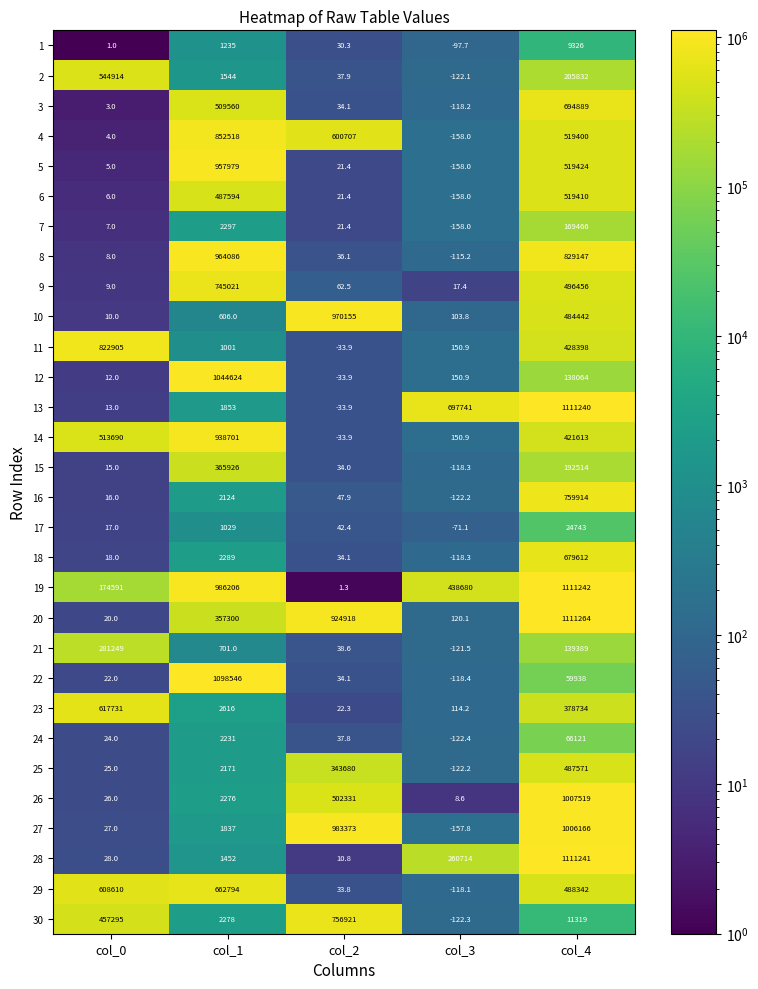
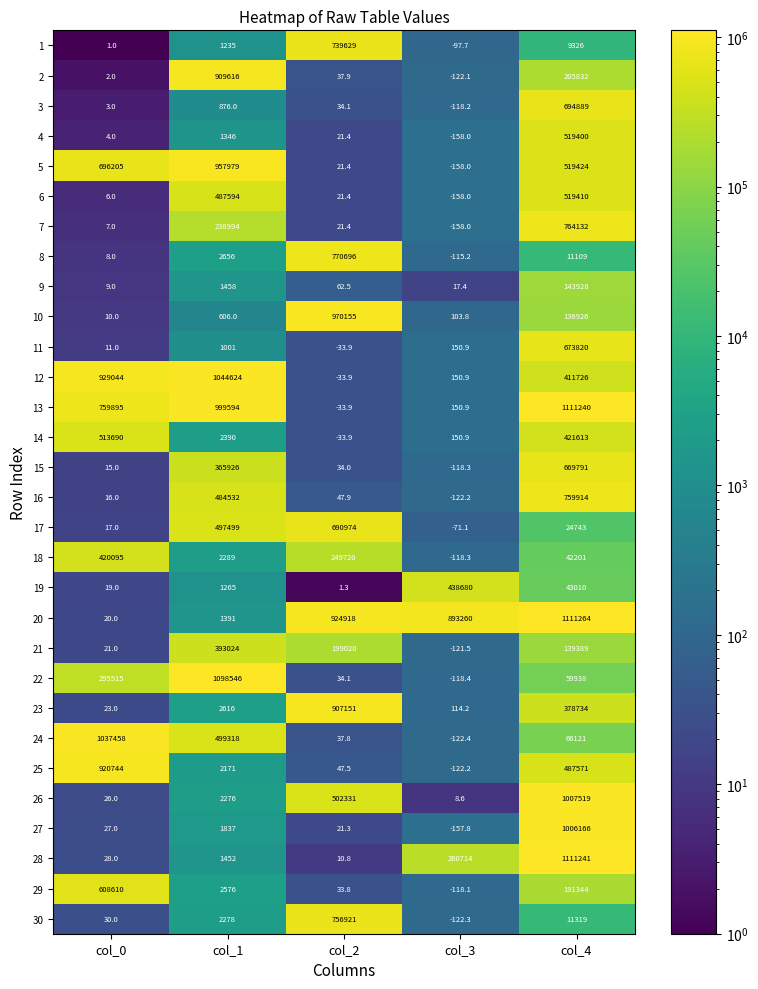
  {
    "1": {
      "col_0": 1.0,
      "col_1": 1235,
-     "col_2": 30.3,
+     "col_2": 739629,
      "col_3": -97.7,
      "col_4": 9326
    },
    "2": {
-     "col_0": 544914,
-     "col_1": 1544,
+     "col_0": 2.0,
+     "col_1": 909616,
      "col_2": 37.9,
      "col_3": -122.1,
      "col_4": 205832
    },
    "3": {
      "col_0": 3.0,
-     "col_1": 509560,
+     "col_1": 876.0,
      "col_2": 34.1,
      "col_3": -118.2,
      "col_4": 694889
    },
    "4": {
      "col_0": 4.0,
-     "col_1": 852518,
-     "col_2": 600707,
+     "col_1": 1346,
+     "col_2": 21.4,
      "col_3": -158.0,
      "col_4": 519400
    },
    "5": {
-     "col_0": 5.0,
+     "col_0": 696205,
      "col_1": 957979,
      "col_2": 21.4,
      "col_3": -158.0,
      "col_4": 519424
    },
    "6": {
      "col_0": 6.0,
      "col_1": 487594,
      "col_2": 21.4,
      "col_3": -158.0,
      "col_4": 519410
    },
    "7": {
      "col_0": 7.0,
-     "col_1": 2297,
+     "col_1": 238994,
      "col_2": 21.4,
      "col_3": -158.0,
-     "col_4": 169466
+     "col_4": 764132
    },
    "8": {
      "col_0": 8.0,
-     "col_1": 964086,
-     "col_2": 36.1,
+     "col_1": 2656,
+     "col_2": 770696,
      "col_3": -115.2,
-     "col_4": 829147
+     "col_4": 11109
    },
    "9": {
      "col_0": 9.0,
-     "col_1": 745021,
+     "col_1": 1458,
      "col_2": 62.5,
      "col_3": 17.4,
-     "col_4": 496456
+     "col_4": 143928
    },
    "10": {
      "col_0": 10.0,
      "col_1": 606.0,
      "col_2": 970155,
      "col_3": 103.8,
-     "col_4": 484442
+     "col_4": 136926
    },
    "11": {
-     "col_0": 822905,
+     "col_0": 11.0,
      "col_1": 1001,
      "col_2": -33.9,
      "col_3": 150.9,
-     "col_4": 428398
+     "col_4": 673820
    },
    "12": {
-     "col_0": 12.0,
+     "col_0": 929044,
      "col_1": 1044624,
      "col_2": -33.9,
      "col_3": 150.9,
-     "col_4": 138064
+     "col_4": 411726
    },
    "13": {
-     "col_0": 13.0,
-     "col_1": 1853,
+     "col_0": 759895,
+     "col_1": 999594,
      "col_2": -33.9,
-     "col_3": 697741,
+     "col_3": 150.9,
      "col_4": 1111240
    },
    "14": {
      "col_0": 513690,
-     "col_1": 938701,
+     "col_1": 2390,
      "col_2": -33.9,
      "col_3": 150.9,
      "col_4": 421613
    },
    "15": {
      "col_0": 15.0,
      "col_1": 365926,
      "col_2": 34.0,
      "col_3": -118.3,
-     "col_4": 192514
+     "col_4": 669791
    },
    "16": {
      "col_0": 16.0,
-     "col_1": 2124,
+     "col_1": 484532,
      "col_2": 47.9,
      "col_3": -122.2,
      "col_4": 759914
    },
    "17": {
      "col_0": 17.0,
-     "col_1": 1029,
-     "col_2": 42.4,
+     "col_1": 497499,
+     "col_2": 690974,
      "col_3": -71.1,
      "col_4": 24743
    },
    "18": {
-     "col_0": 18.0,
+     "col_0": 420095,
      "col_1": 2289,
-     "col_2": 34.1,
+     "col_2": 249720,
      "col_3": -118.3,
-     "col_4": 679612
+     "col_4": 42201
    },
    "19": {
-     "col_0": 174591,
-     "col_1": 986206,
+     "col_0": 19.0,
+     "col_1": 1265,
      "col_2": 1.3,
      "col_3": 438680,
-     "col_4": 1111242
+     "col_4": 43010
    },
    "20": {
      "col_0": 20.0,
-     "col_1": 357300,
+     "col_1": 1391,
      "col_2": 924918,
-     "col_3": 120.1,
+     "col_3": 893260,
      "col_4": 1111264
    },
    "21": {
-     "col_0": 281249,
-     "col_1": 701.0,
-     "col_2": 38.6,
+     "col_0": 21.0,
+     "col_1": 393024,
+     "col_2": 199020,
      "col_3": -121.5,
      "col_4": 139389
    },
    "22": {
-     "col_0": 22.0,
+     "col_0": 295515,
      "col_1": 1098546,
      "col_2": 34.1,
      "col_3": -118.4,
      "col_4": 59938
    },
    "23": {
-     "col_0": 617731,
+     "col_0": 23.0,
      "col_1": 2616,
-     "col_2": 22.3,
+     "col_2": 907151,
      "col_3": 114.2,
      "col_4": 378734
    },
    "24": {
-     "col_0": 24.0,
-     "col_1": 2231,
+     "col_0": 1037458,
+     "col_1": 499318,
      "col_2": 37.8,
      "col_3": -122.4,
      "col_4": 66121
    },
    "25": {
-     "col_0": 25.0,
+     "col_0": 920744,
      "col_1": 2171,
-     "col_2": 343680,
+     "col_2": 47.5,
      "col_3": -122.2,
      "col_4": 487571
    },
    "26": {
      "col_0": 26.0,
      "col_1": 2276,
      "col_2": 502331,
      "col_3": 8.6,
      "col_4": 1007519
    },
    "27": {
      "col_0": 27.0,
      "col_1": 1837,
-     "col_2": 983373,
+     "col_2": 21.3,
      "col_3": -157.8,
      "col_4": 1006166
    },
    "28": {
      "col_0": 28.0,
      "col_1": 1452,
      "col_2": 10.8,
      "col_3": 260714,
      "col_4": 1111241
    },
    "29": {
      "col_0": 608610,
-     "col_1": 662794,
+     "col_1": 2576,
      "col_2": 33.8,
      "col_3": -118.1,
-     "col_4": 488342
+     "col_4": 191344
    },
    "30": {
-     "col_0": 457295,
+     "col_0": 30.0,
      "col_1": 2278,
      "col_2": 756921,
      "col_3": -122.3,
      "col_4": 11319
    }
  }
